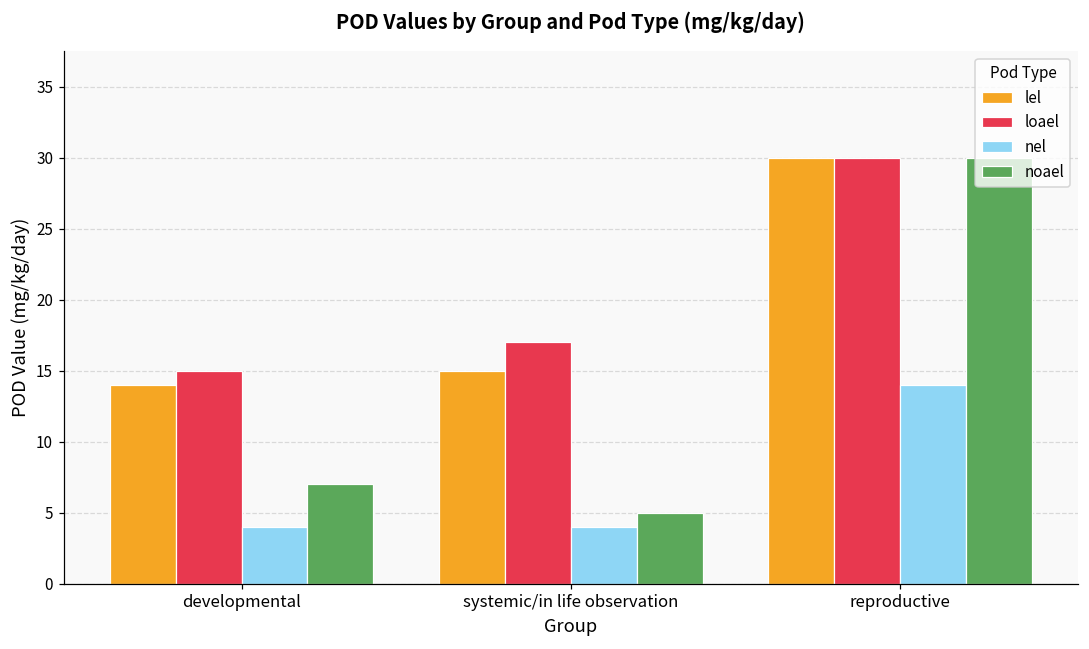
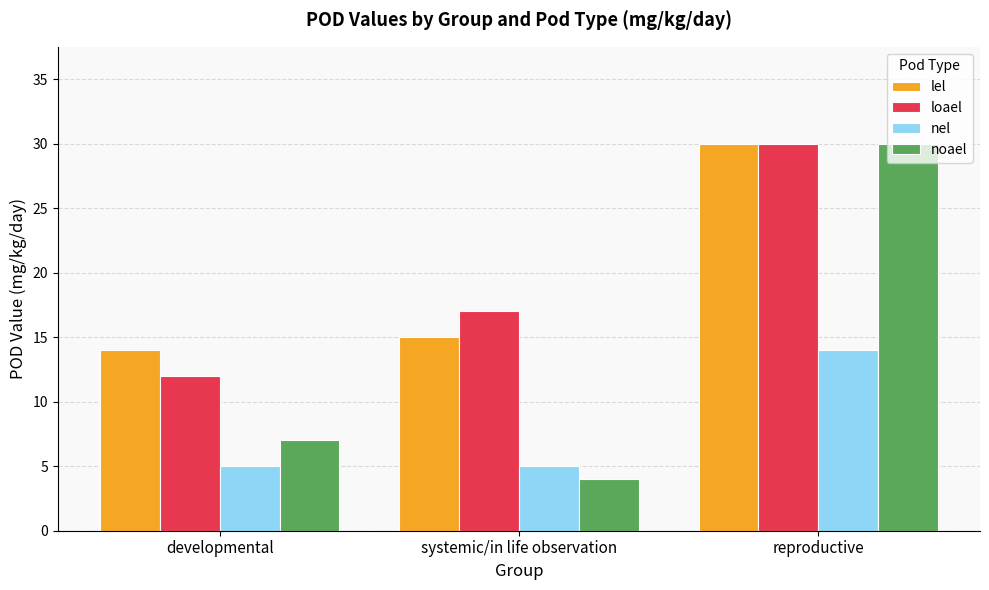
  {
    "lel": {
      "developmental": 14,
      "systemic/in life observation": 15,
      "reproductive": 30
    },
    "loael": {
-     "developmental": 15,
+     "developmental": 12,
      "systemic/in life observation": 17,
      "reproductive": 30
    },
    "nel": {
-     "developmental": 4,
-     "systemic/in life observation": 4,
+     "developmental": 5,
+     "systemic/in life observation": 5,
      "reproductive": 14
    },
    "noael": {
      "developmental": 7,
-     "systemic/in life observation": 5
+     "systemic/in life observation": 4
    }
  }
